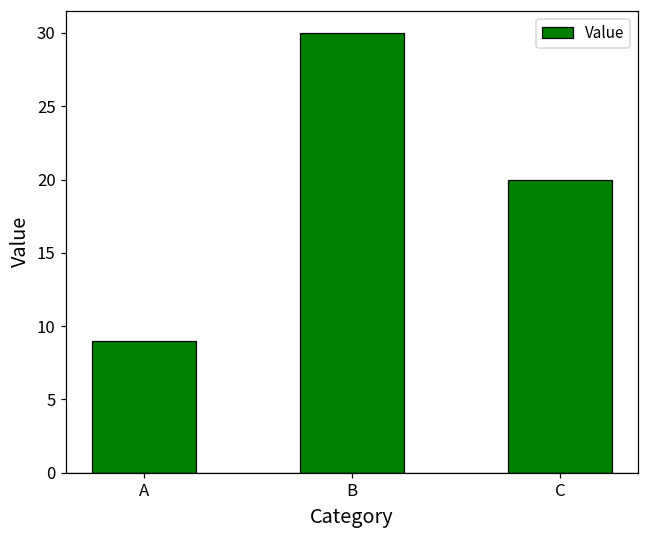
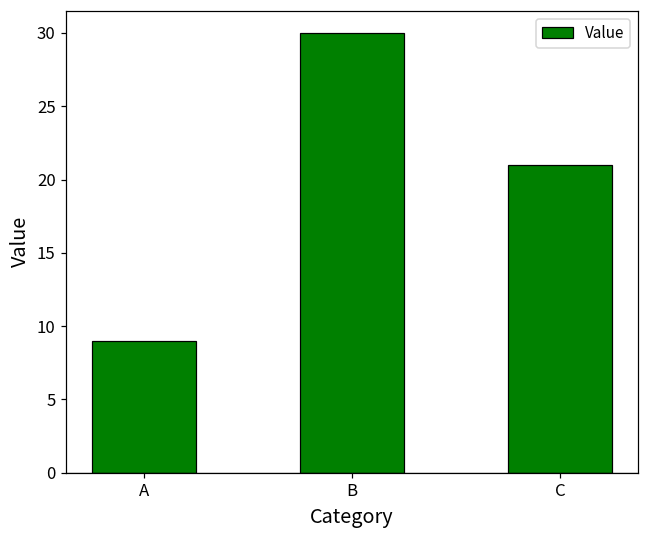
  {
    "A": 9,
    "B": 30,
-   "C": 20
+   "C": 21
  }
